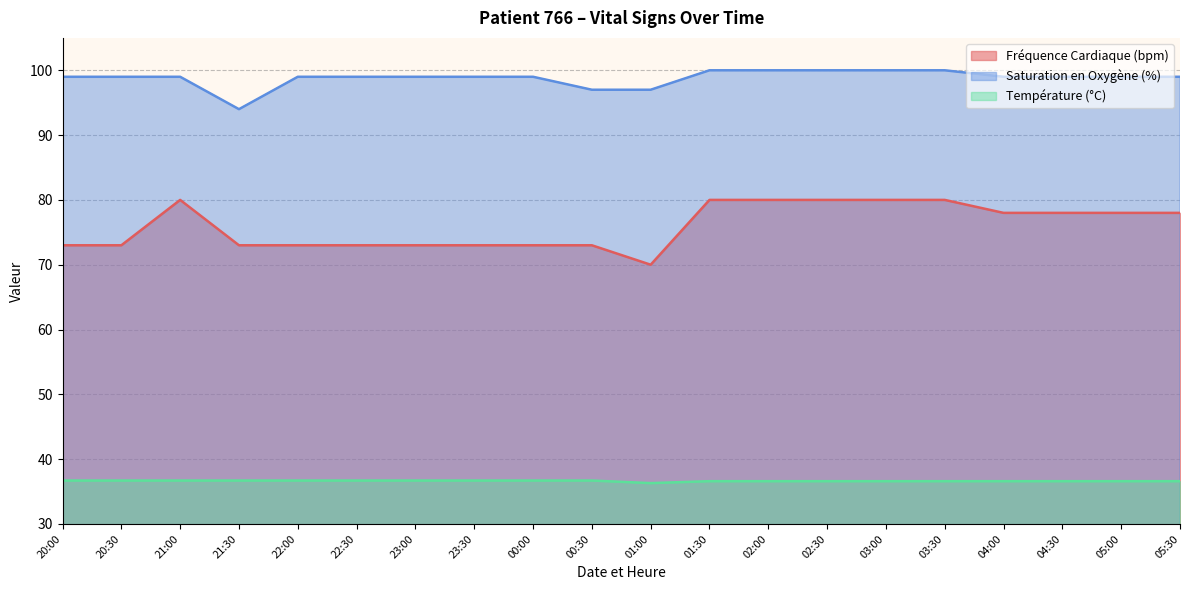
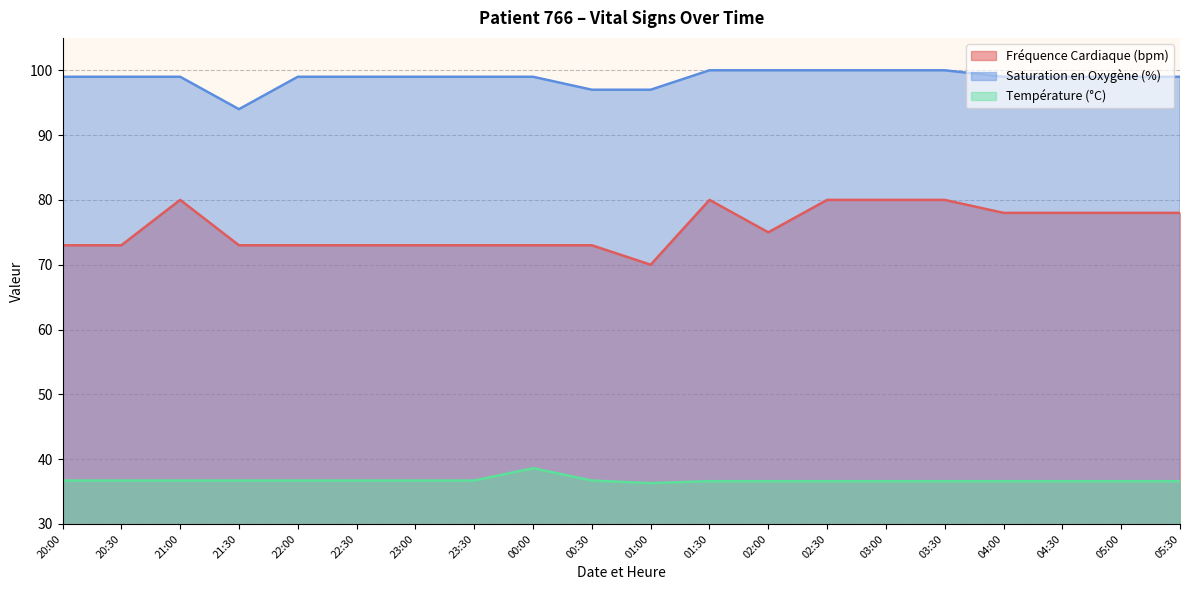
  {
    "Fréquence Cardiaque (bpm)": {
      "20:00": 73,
      "20:30": 73,
      "21:00": 80,
      "21:30": 73,
      "22:00": 73,
      "22:30": 73,
      "23:00": 73,
      "23:30": 73,
      "00:00": 73,
      "00:30": 73,
      "01:00": 70,
      "01:30": 80,
-     "02:00": 80,
+     "02:00": 75,
      "02:30": 80,
      "03:00": 80,
      "03:30": 80,
      "04:00": 78,
      "04:30": 78,
      "05:00": 78,
      "05:30": 78
    },
    "Saturation en Oxygène (%)": {
      "20:00": 99,
      "20:30": 99,
      "21:00": 99,
      "21:30": 94,
      "22:00": 99,
      "22:30": 99,
      "23:00": 99,
      "23:30": 99,
      "00:00": 99,
      "00:30": 97,
      "01:00": 97,
      "01:30": 100,
      "02:00": 100,
      "02:30": 100,
      "03:00": 100,
      "03:30": 100,
      "05:30": 99
    },
    "Température (°C)": {
      "20:00": 37,
      "20:30": 37,
      "21:00": 37,
      "21:30": 37,
      "22:00": 37,
      "22:30": 37,
      "23:00": 37,
      "23:30": 37,
-     "00:00": 37,
+     "00:00": 39,
      "00:30": 37,
      "01:00": 36,
      "01:30": 37,
      "02:00": 37,
      "02:30": 37,
      "03:00": 37,
      "03:30": 37,
      "04:00": 37,
      "04:30": 37,
      "05:00": 37,
      "05:30": 37
    }
  }
